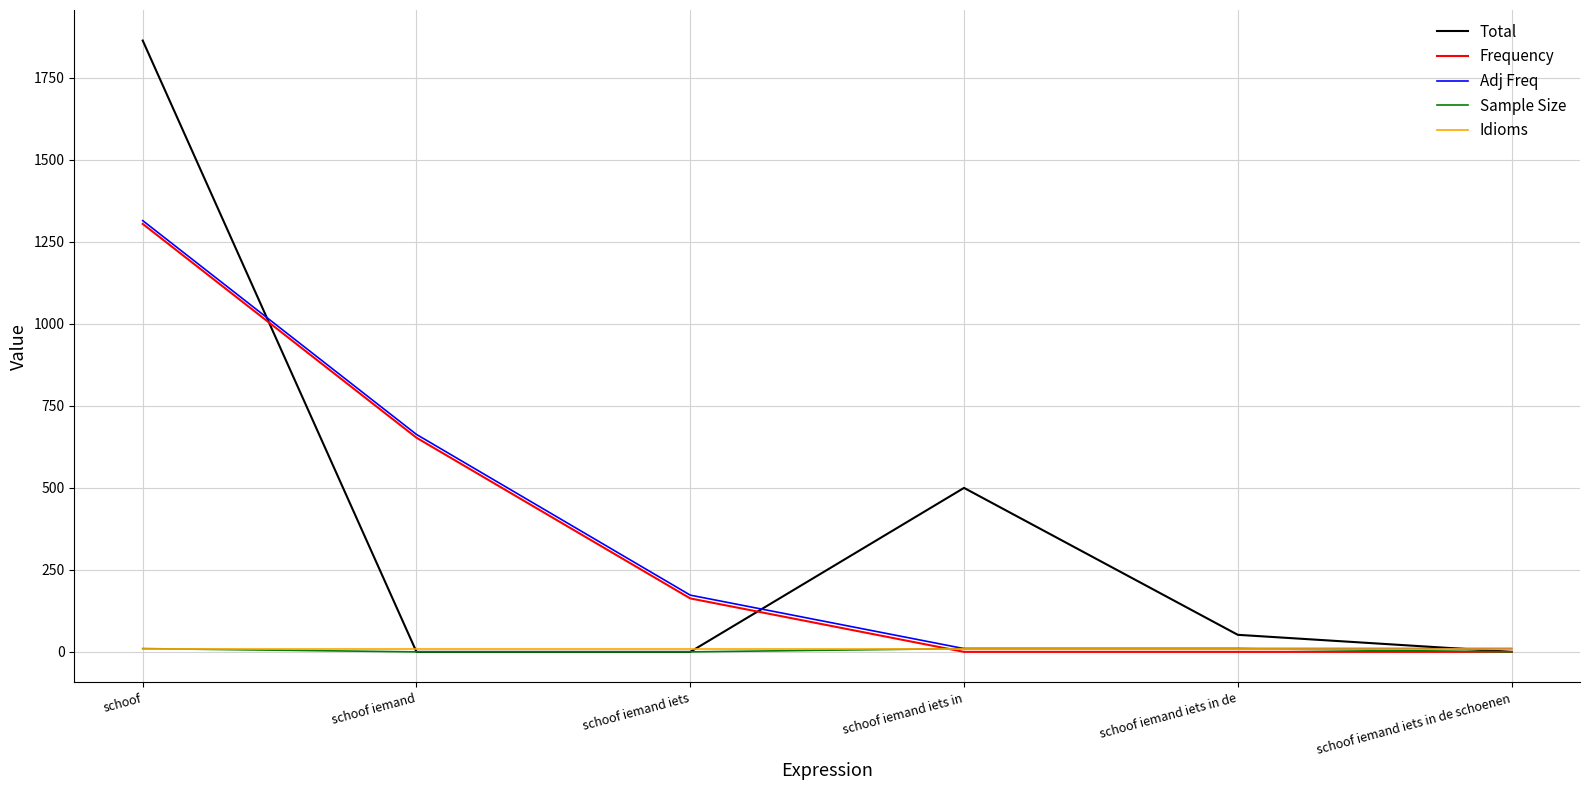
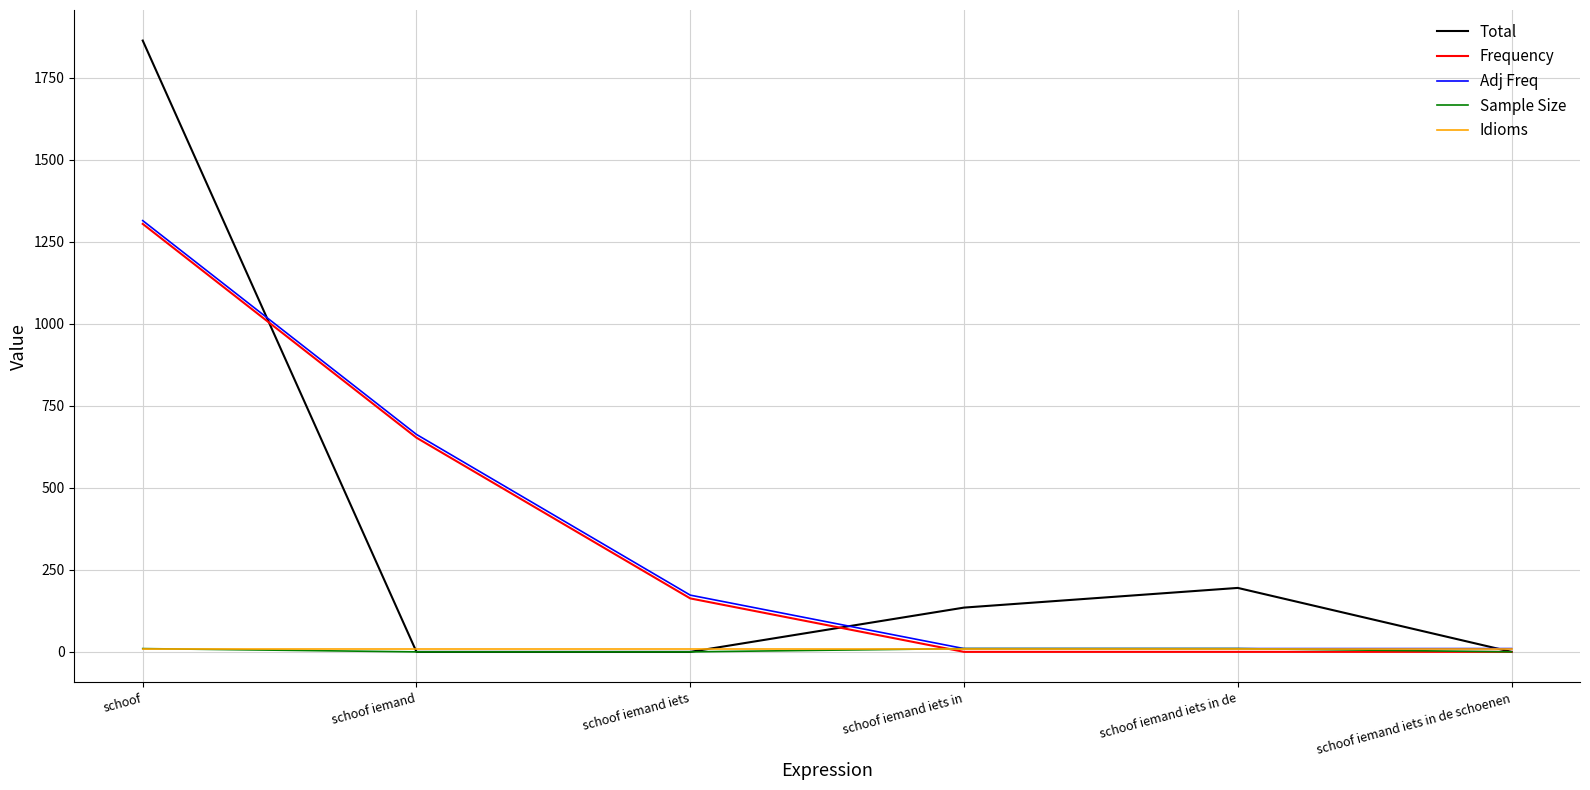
  {
    "Total": {
      "schoof": 1860,
-     "schoof iemand iets in": 500,
-     "schoof iemand iets in de": 50
+     "schoof iemand iets in": 140,
+     "schoof iemand iets in de": 200
    },
    "Frequency": {
      "schoof": 1310,
      "schoof iemand": 650,
      "schoof iemand iets": 160,
      "schoof iemand iets in": 0,
      "schoof iemand iets in de": 0
    },
    "Adj Freq": {
      "schoof": 1320,
      "schoof iemand": 660,
      "schoof iemand iets": 170
    },
    "Idioms": {
      "schoof iemand": 10,
      "schoof iemand iets": 10
    }
  }
